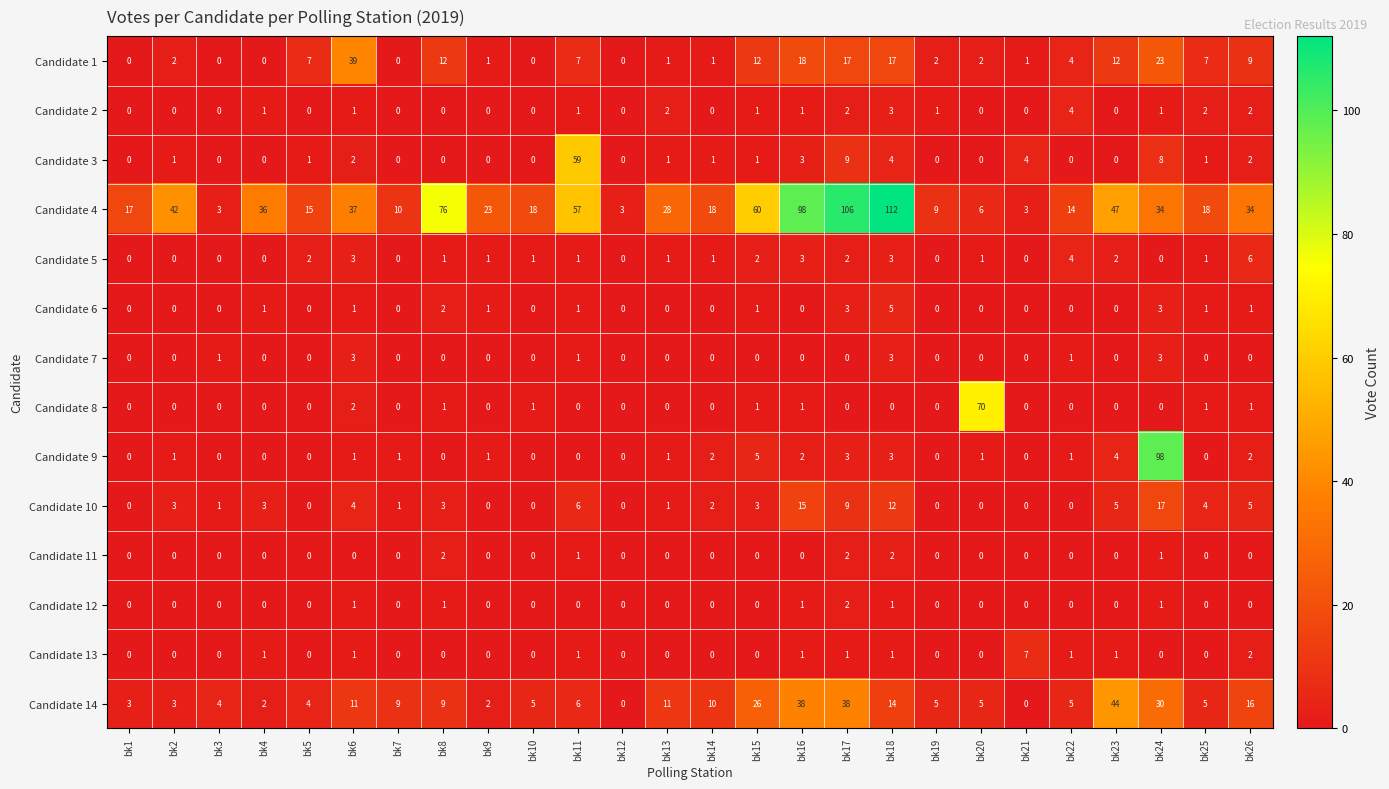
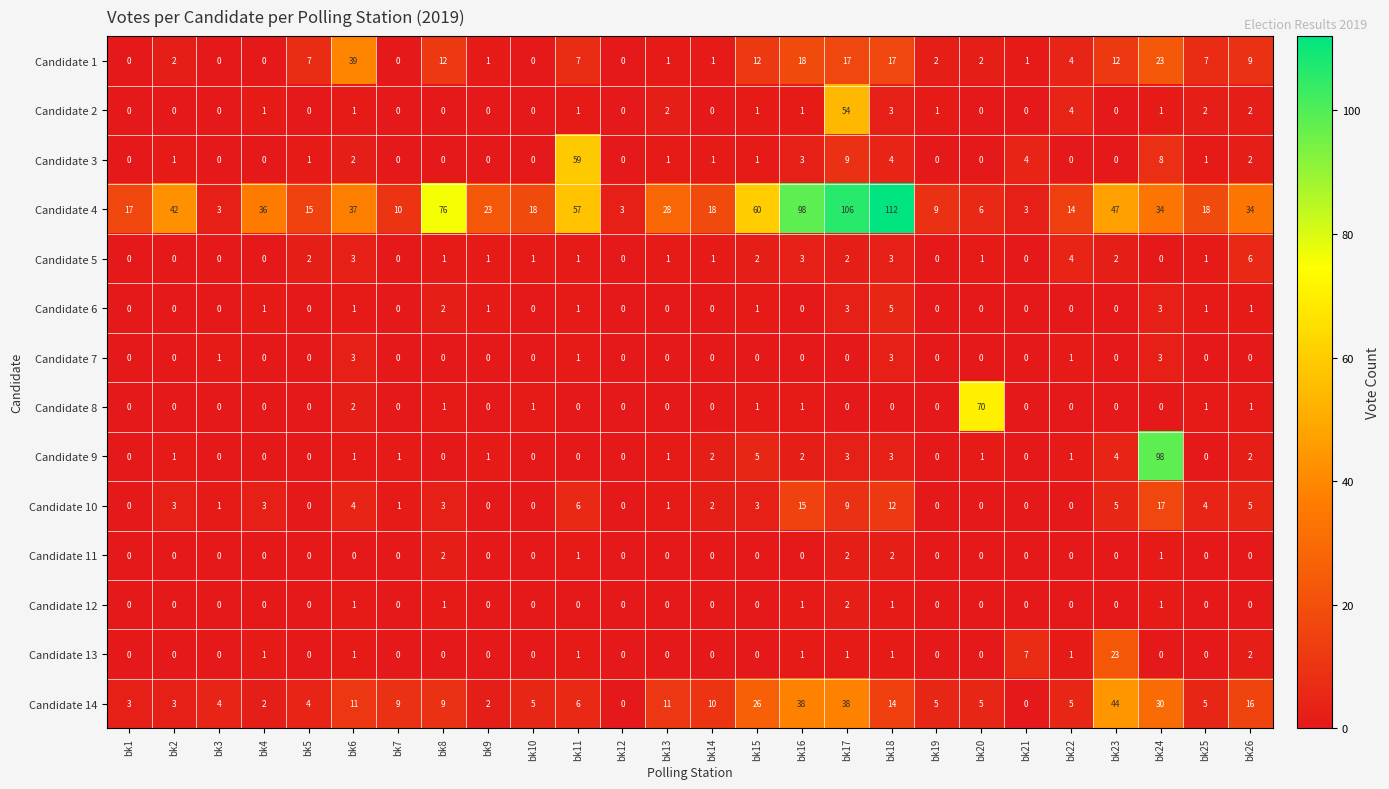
  {
    "Candidate 2": {
      "bk1": 0,
      "bk2": 0,
      "bk3": 0,
      "bk4": 1,
      "bk5": 0,
      "bk6": 1,
      "bk7": 0,
      "bk8": 0,
      "bk9": 0,
      "bk10": 0,
      "bk11": 1,
      "bk12": 0,
      "bk13": 2,
      "bk14": 0,
      "bk15": 1,
      "bk16": 1,
-     "bk17": 2,
+     "bk17": 54,
      "bk18": 3,
      "bk19": 1,
      "bk20": 0,
      "bk21": 0,
      "bk22": 4,
      "bk23": 0,
      "bk24": 1,
      "bk25": 2,
      "bk26": 2
    },
    "Candidate 13": {
      "bk1": 0,
      "bk2": 0,
      "bk3": 0,
      "bk4": 1,
      "bk5": 0,
      "bk6": 1,
      "bk7": 0,
      "bk8": 0,
      "bk9": 0,
      "bk10": 0,
      "bk11": 1,
      "bk12": 0,
      "bk13": 0,
      "bk14": 0,
      "bk15": 0,
      "bk16": 1,
      "bk17": 1,
      "bk18": 1,
      "bk19": 0,
      "bk20": 0,
      "bk21": 7,
      "bk22": 1,
-     "bk23": 1,
+     "bk23": 23,
      "bk24": 0,
      "bk25": 0,
      "bk26": 2
    }
  }
